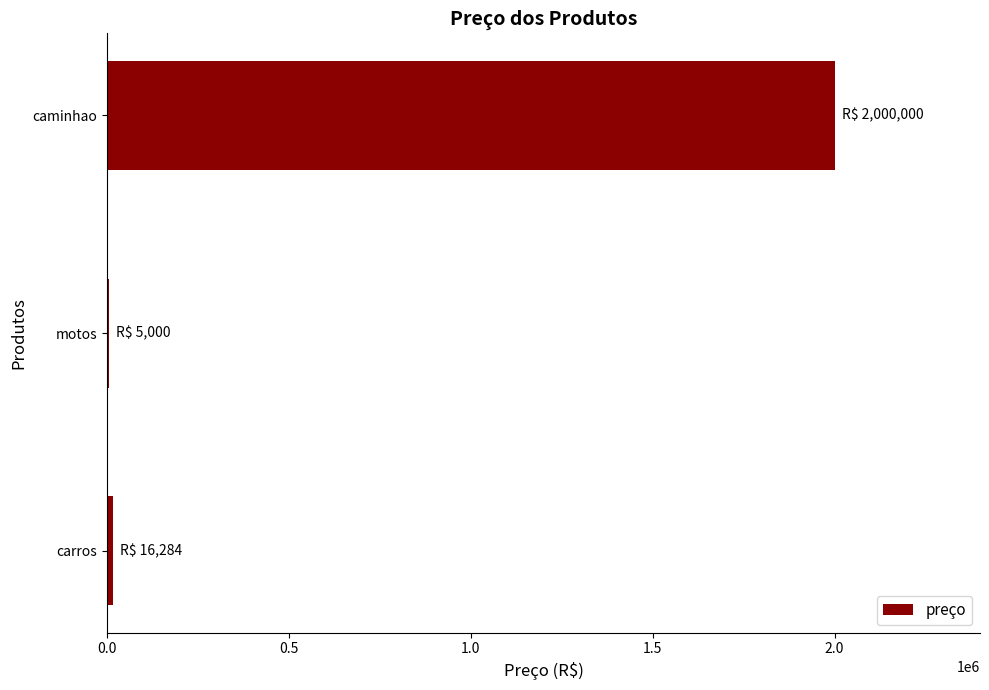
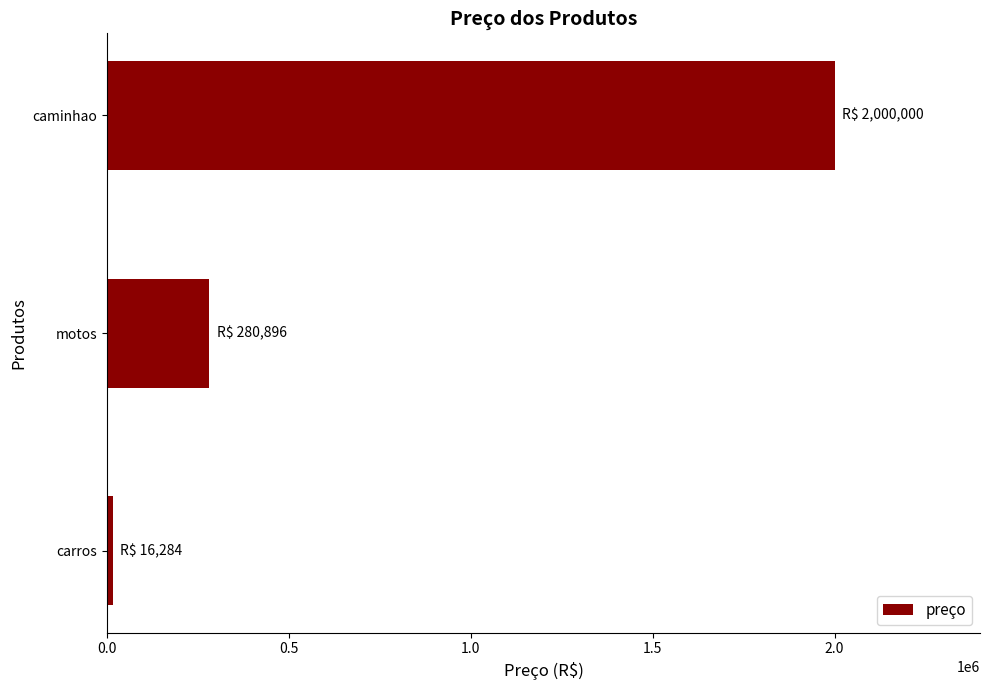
  {
    "caminhao": "2,000,000",
-   "motos": "5,000",
+   "motos": "280,896",
    "carros": "16,284"
  }
